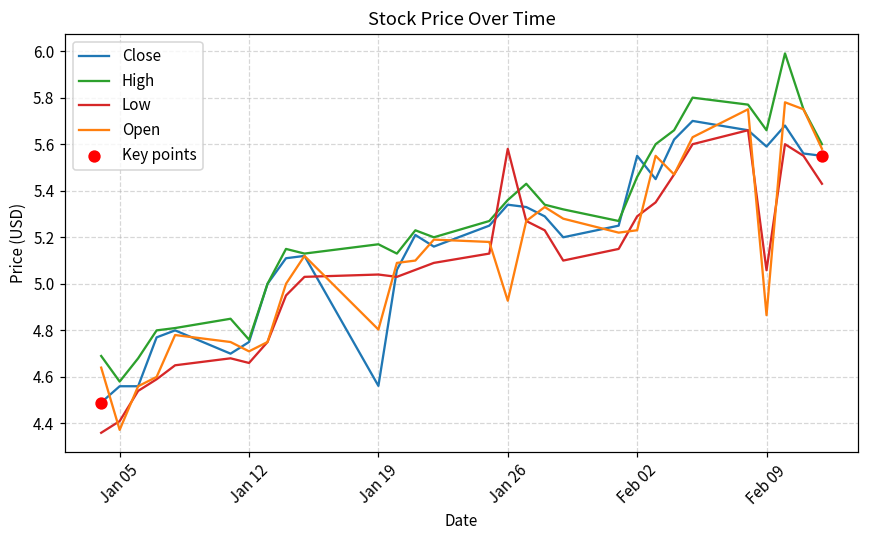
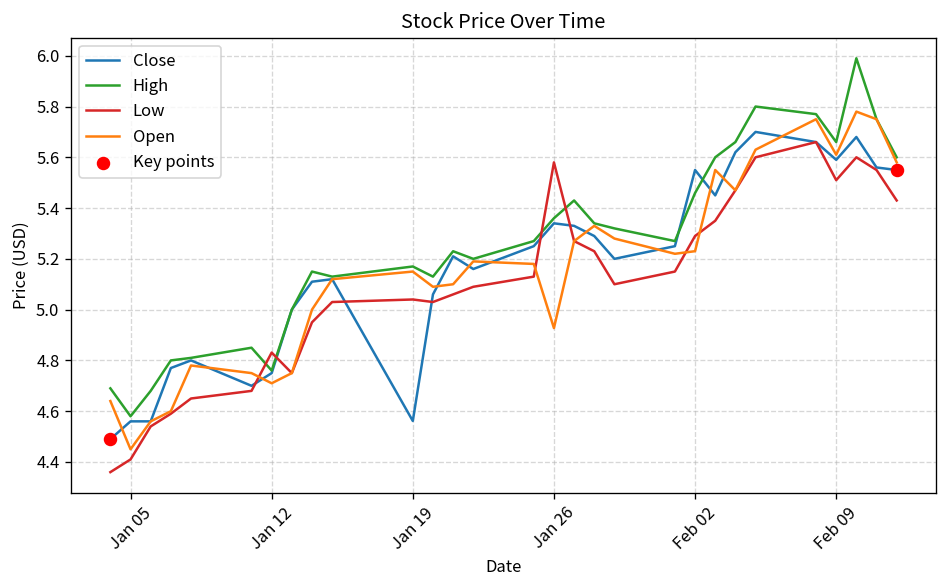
  {
    "Close": {
      "Jan 05": 4.56,
      "Jan 19": 4.56,
      "Jan 26": 5.34,
      "Feb 02": 5.55,
      "Feb 09": 5.59
    },
    "High": {
      "Jan 05": 4.58,
      "Jan 19": 5.17,
      "Jan 26": 5.36,
      "Feb 02": 5.46,
      "Feb 09": 5.66
    },
    "Low": {
      "Jan 05": 4.41,
-     "Jan 12": 4.66,
+     "Jan 12": 4.83,
      "Jan 19": 5.04,
      "Jan 26": 5.58,
      "Feb 02": 5.29,
-     "Feb 09": 5.06
+     "Feb 09": 5.51
    },
    "Open": {
-     "Jan 05": 4.37,
+     "Jan 05": 4.45,
      "Jan 12": 4.71,
-     "Jan 19": 4.80,
+     "Jan 19": 5.15,
      "Jan 26": 4.93,
      "Feb 02": 5.23,
-     "Feb 09": 4.87
+     "Feb 09": 5.61
    }
  }
